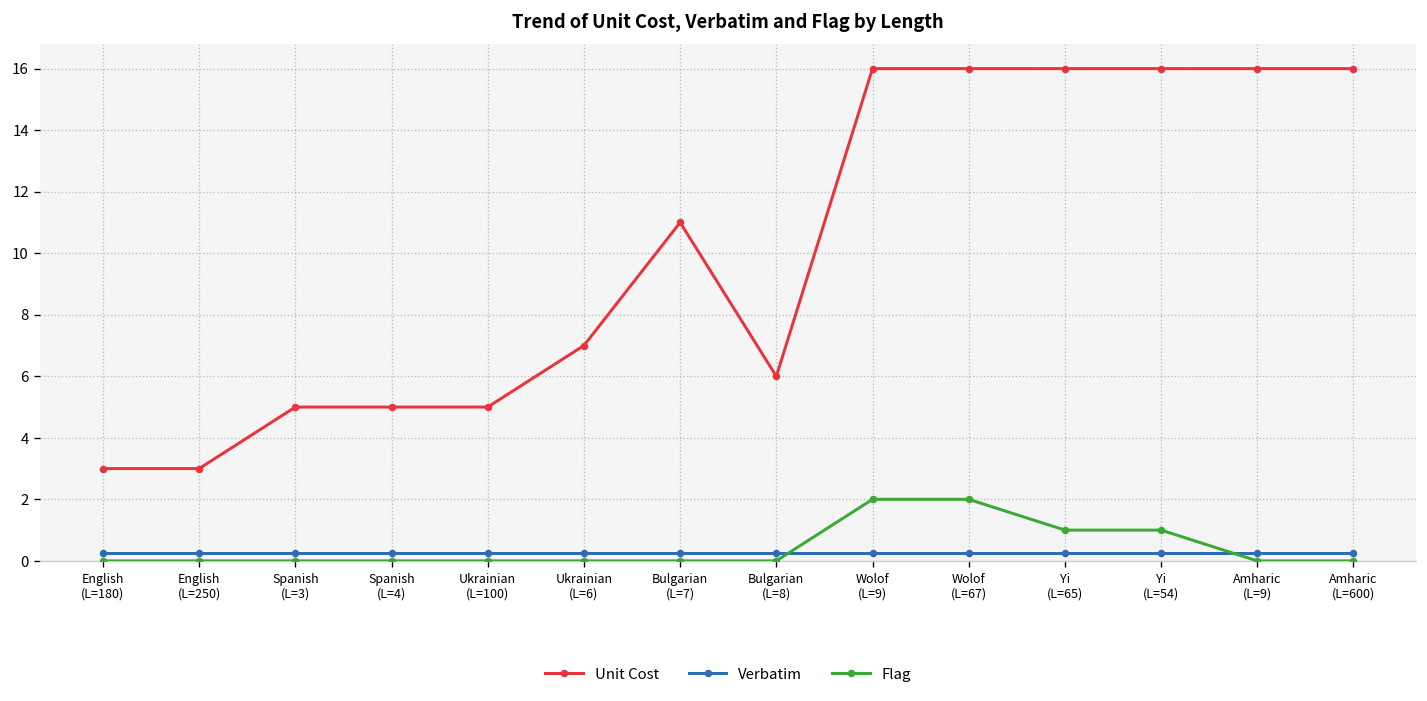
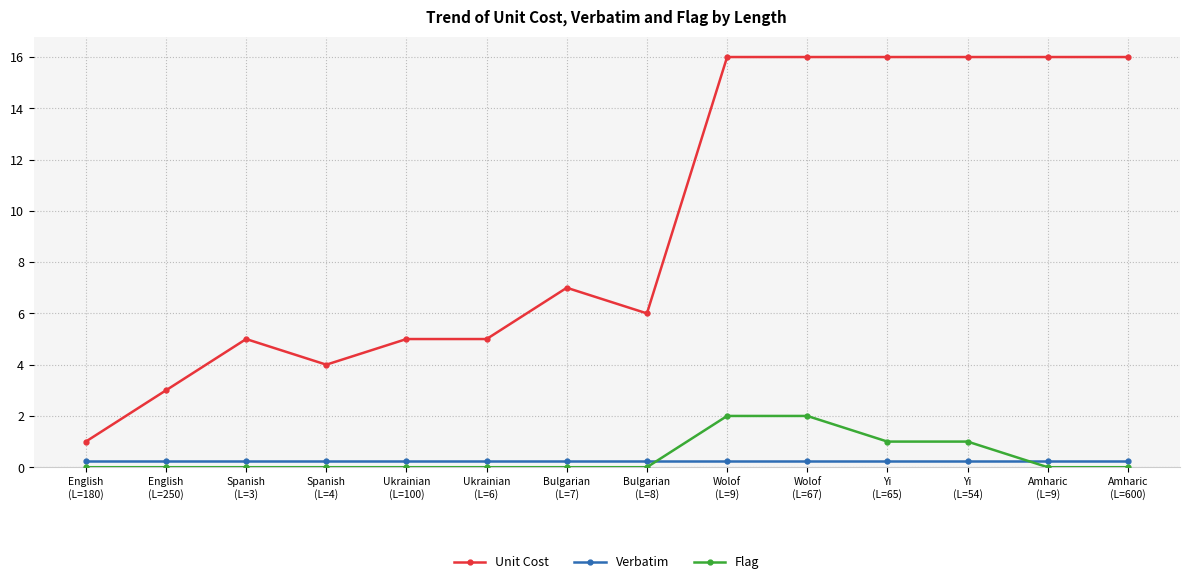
  {
    "Unit Cost": {
-     "English (L=180)": 3,
+     "English (L=180)": 1,
      "English (L=250)": 3,
      "Spanish (L=3)": 5,
-     "Spanish (L=4)": 5,
+     "Spanish (L=4)": 4,
      "Ukrainian (L=100)": 5,
-     "Ukrainian (L=6)": 7,
-     "Bulgarian (L=7)": 11,
+     "Ukrainian (L=6)": 5,
+     "Bulgarian (L=7)": 7,
      "Bulgarian (L=8)": 6,
      "Wolof (L=9)": 16,
      "Wolof (L=67)": 16,
      "Yi (L=65)": 16,
      "Yi (L=54)": 16,
      "Amharic (L=9)": 16,
      "Amharic (L=600)": 16
    },
    "Verbatim": {
      "English (L=180)": 0.3,
      "English (L=250)": 0.3,
      "Spanish (L=3)": 0.3,
      "Spanish (L=4)": 0.3,
      "Ukrainian (L=100)": 0.3,
      "Ukrainian (L=6)": 0.3,
      "Bulgarian (L=7)": 0.3,
      "Bulgarian (L=8)": 0.3,
      "Wolof (L=9)": 0.3,
      "Wolof (L=67)": 0.3,
      "Yi (L=65)": 0.3,
      "Yi (L=54)": 0.3,
      "Amharic (L=9)": 0.3,
      "Amharic (L=600)": 0.3
    },
    "Flag": {
      "English (L=180)": 0,
      "English (L=250)": 0,
      "Spanish (L=3)": 0,
      "Spanish (L=4)": 0,
      "Ukrainian (L=100)": 0,
      "Ukrainian (L=6)": 0,
      "Bulgarian (L=7)": 0,
      "Bulgarian (L=8)": 0,
      "Wolof (L=9)": 2,
      "Wolof (L=67)": 2,
      "Yi (L=65)": 1,
      "Yi (L=54)": 1,
      "Amharic (L=9)": 0,
      "Amharic (L=600)": 0
    }
  }
